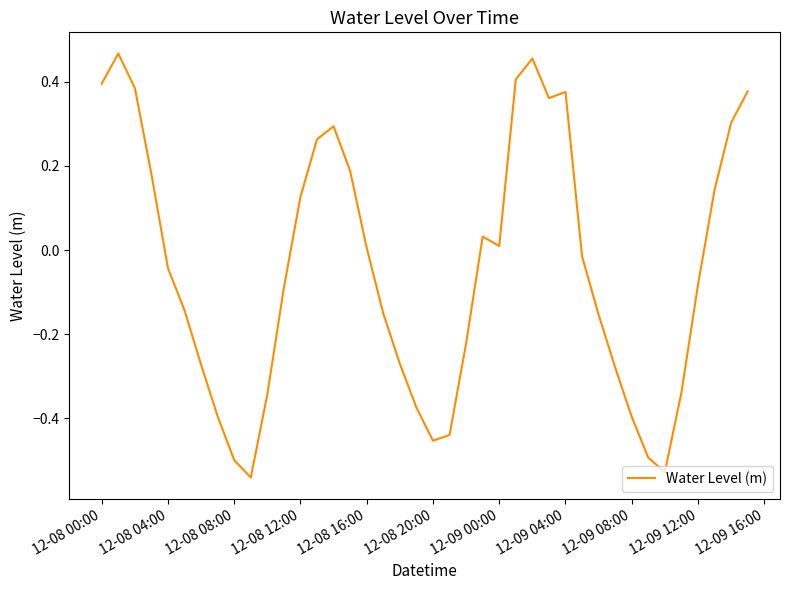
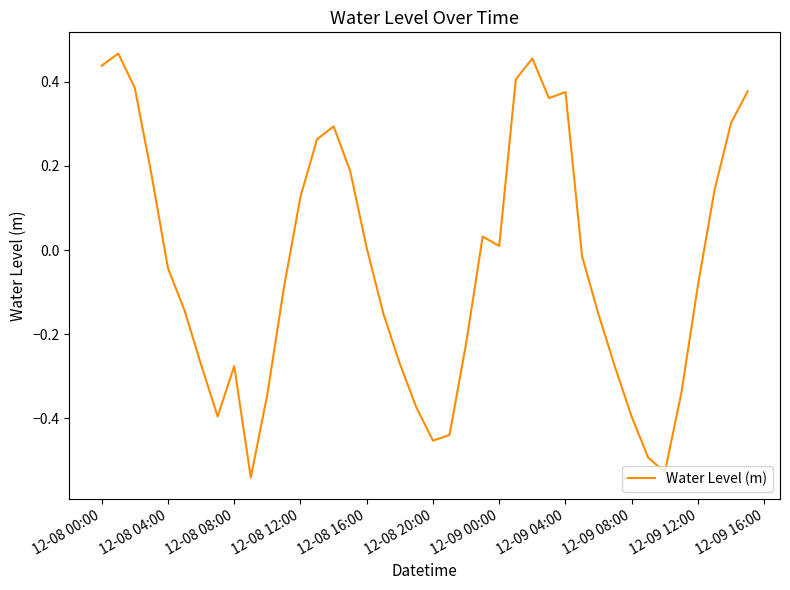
  {
-   "12-08 00:00": 0.40,
+   "12-08 00:00": 0.44,
    "12-08 04:00": -0.04,
-   "12-08 08:00": -0.50,
+   "12-08 08:00": -0.28,
    "12-08 12:00": 0.13,
    "12-08 16:00": 0.01,
    "12-08 20:00": -0.45,
    "12-09 00:00": 0.01,
    "12-09 04:00": 0.38,
    "12-09 08:00": -0.40,
    "12-09 12:00": -0.08
  }
